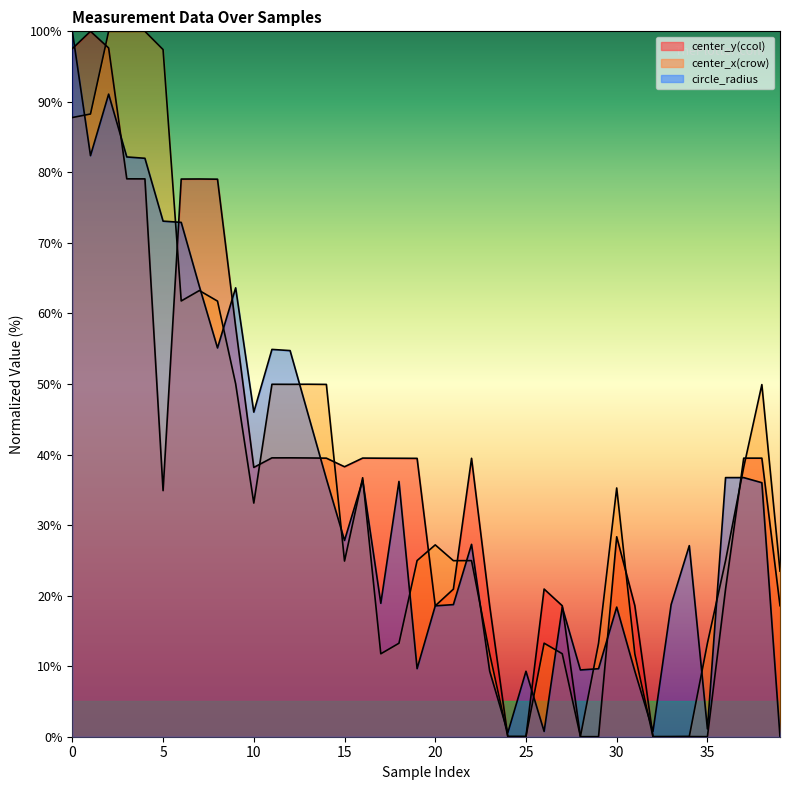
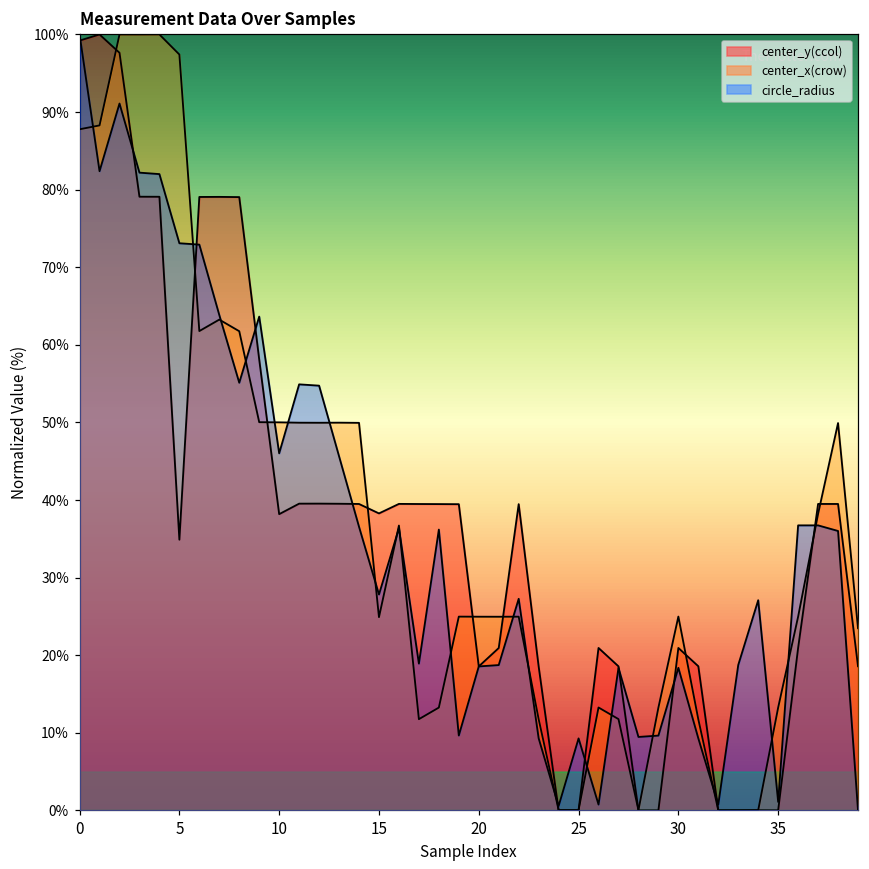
  {
    "center_y(ccol)": {
-     "0": "98%",
+     "0": "99%",
      "5": "35%",
      "10": "38%",
      "15": "38%",
-     "30": "28%"
+     "30": "21%"
    },
    "center_x(crow)": {
      "0": "88%",
      "5": "97%",
-     "10": "33%",
+     "10": "50%",
      "15": "25%",
-     "20": "27%",
-     "30": "35%",
+     "20": "25%",
+     "30": "25%",
      "35": "13%"
    },
    "circle_radius": {
      "0": "100%",
      "5": "73%",
      "10": "46%",
      "15": "28%",
      "25": "9%",
      "30": "18%"
    }
  }
